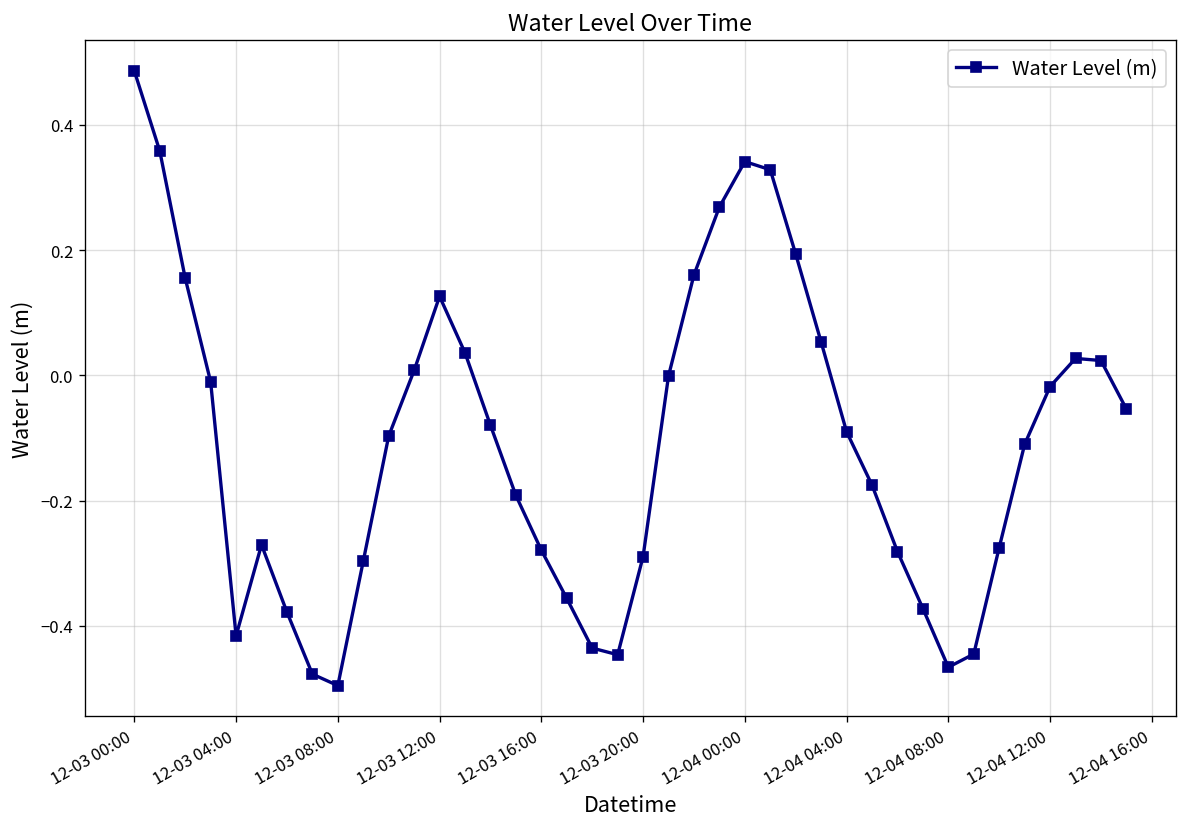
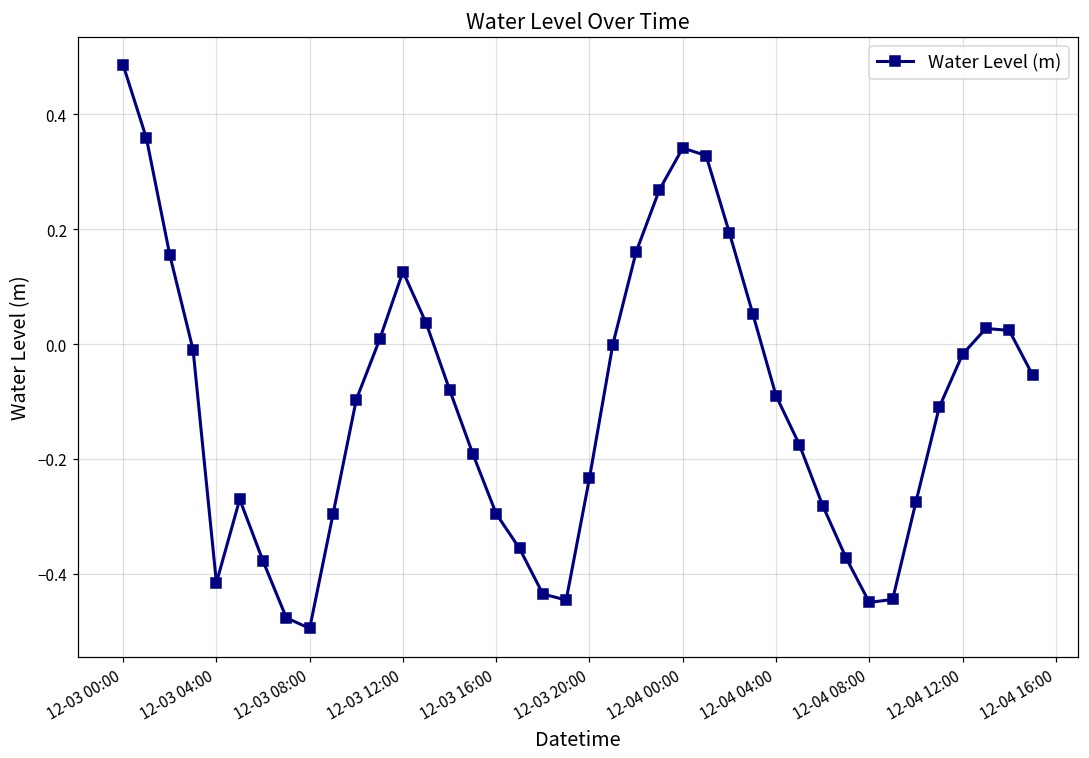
  {
    "12-03 00:00": 0.49,
    "12-03 04:00": -0.42,
    "12-03 08:00": -0.50,
    "12-03 12:00": 0.13,
-   "12-03 16:00": -0.28,
-   "12-03 20:00": -0.29,
+   "12-03 16:00": -0.30,
+   "12-03 20:00": -0.23,
    "12-04 00:00": 0.34,
    "12-04 04:00": -0.09,
-   "12-04 08:00": -0.47,
+   "12-04 08:00": -0.45,
    "12-04 12:00": -0.02
  }
